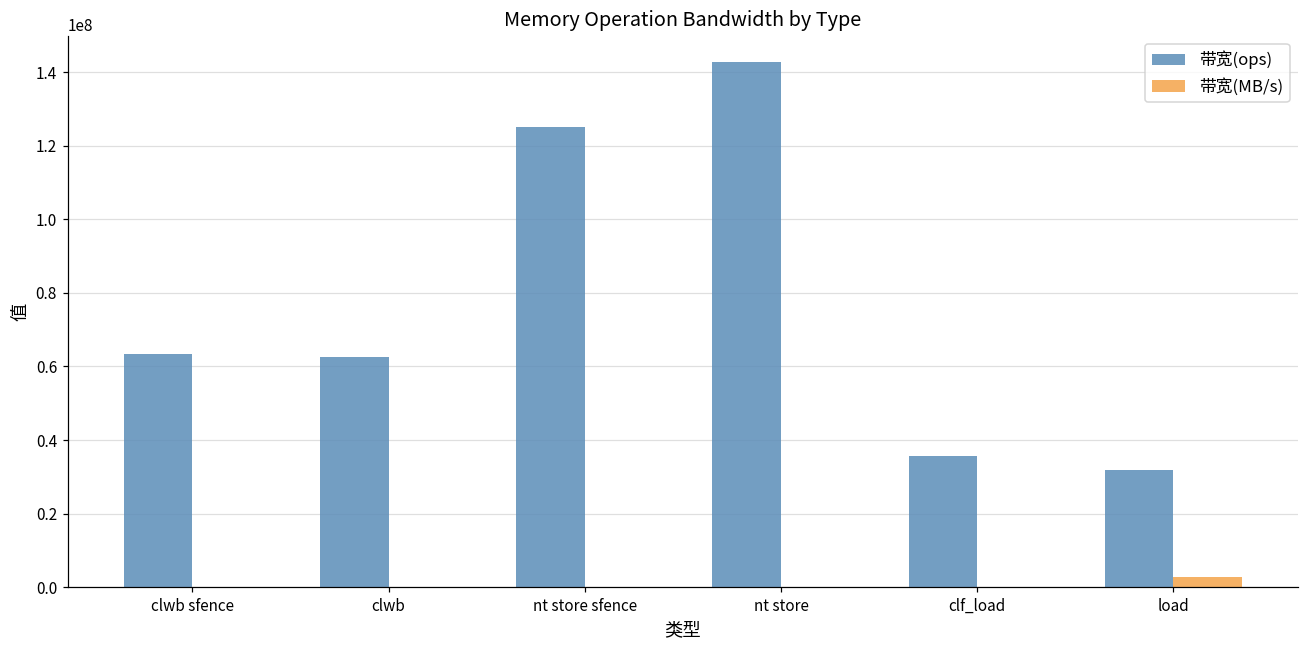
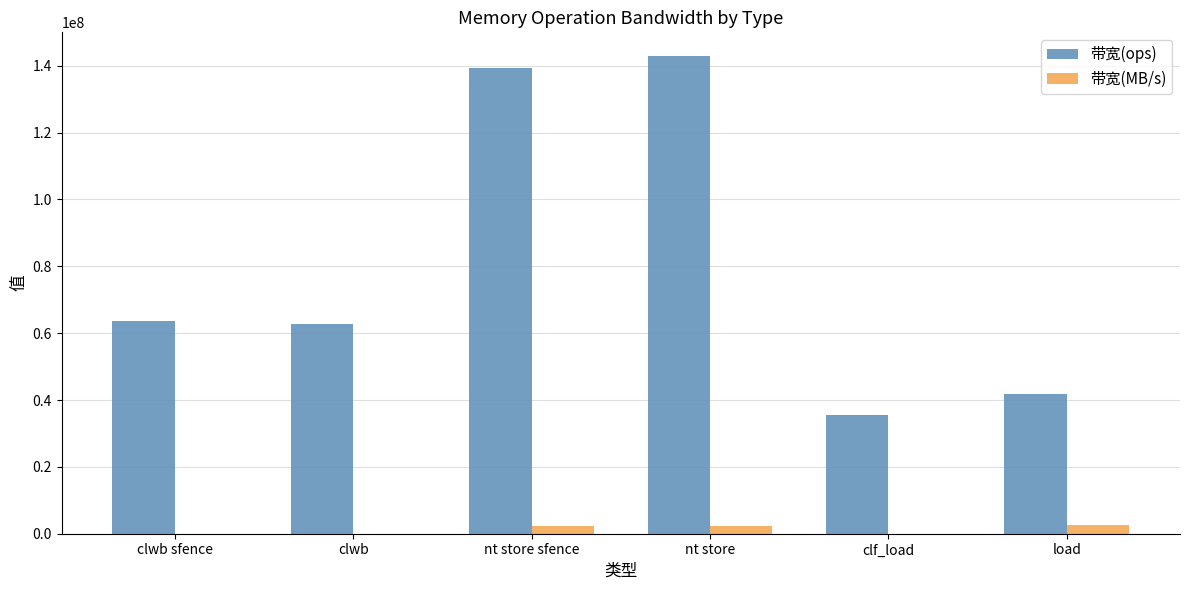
  {
    "带宽(ops)": {
      "clwb sfence": 64000000,
      "clwb": 63000000,
-     "nt store sfence": 125000000,
+     "nt store sfence": 139000000,
      "nt store": 143000000,
      "clf_load": 36000000,
-     "load": 32000000
+     "load": 42000000
    },
    "带宽(MB/s)": {
-     "nt store sfence": 0,
-     "nt store": 0,
+     "nt store sfence": 2000000,
+     "nt store": 2000000,
      "load": 3000000
    }
  }
